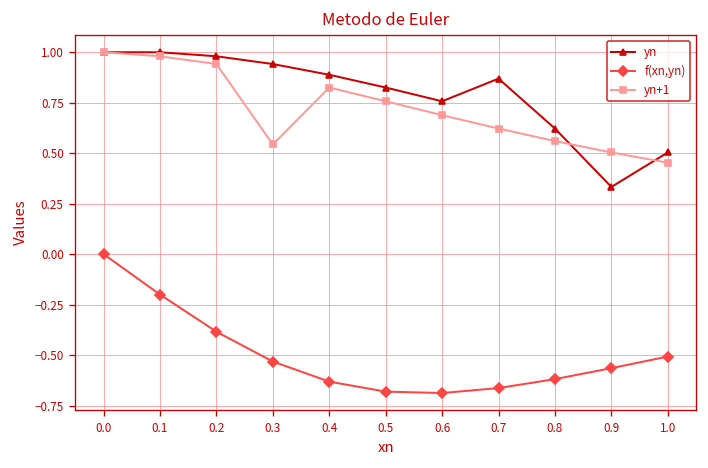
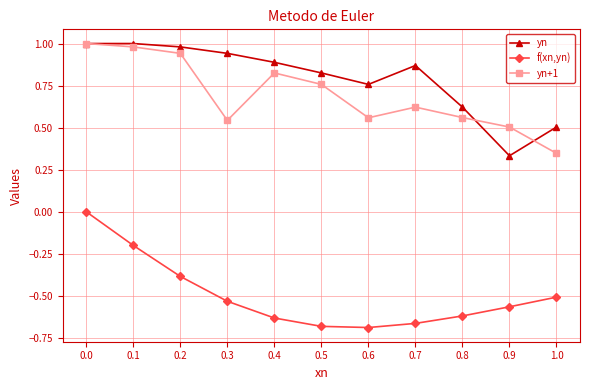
  {
    "yn": {
      "0.1": 1.00,
      "0.2": 0.98,
      "0.3": 0.94,
      "0.4": 0.89,
      "0.5": 0.83,
      "0.6": 0.76,
      "0.7": 0.87,
      "0.8": 0.62,
      "0.9": 0.33,
      "1.0": 0.50
    },
    "f(xn,yn)": {
      "0.0": 0.00,
      "0.1": -0.20,
      "0.2": -0.38,
      "0.3": -0.53,
      "0.4": -0.63,
      "0.5": -0.68,
      "0.6": -0.69,
      "0.7": -0.66,
      "0.8": -0.62,
      "0.9": -0.56,
      "1.0": -0.51
    },
    "yn+1": {
      "0.1": 0.98,
      "0.2": 0.94,
      "0.3": 0.54,
      "0.4": 0.83,
      "0.5": 0.76,
-     "0.6": 0.69,
+     "0.6": 0.56,
      "0.7": 0.62,
      "0.8": 0.56,
      "0.9": 0.50,
-     "1.0": 0.45
+     "1.0": 0.35
    }
  }
